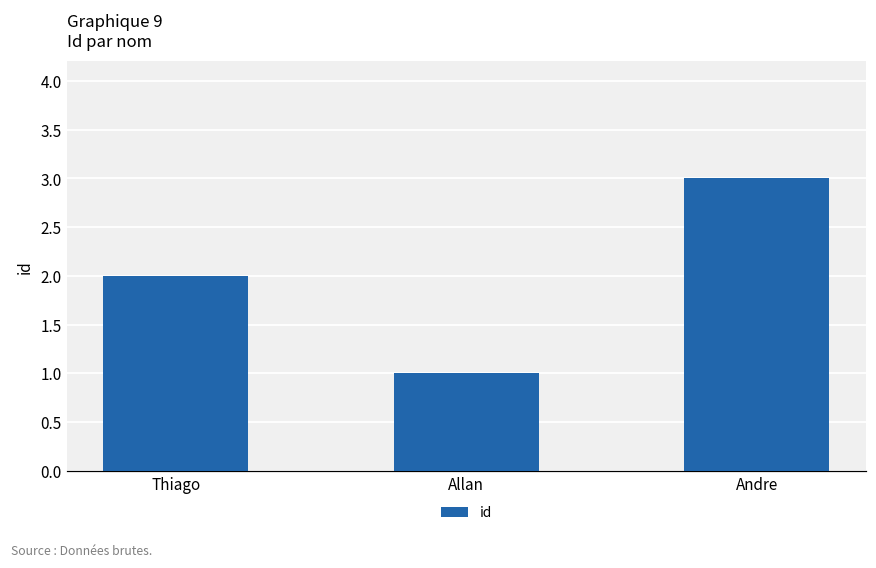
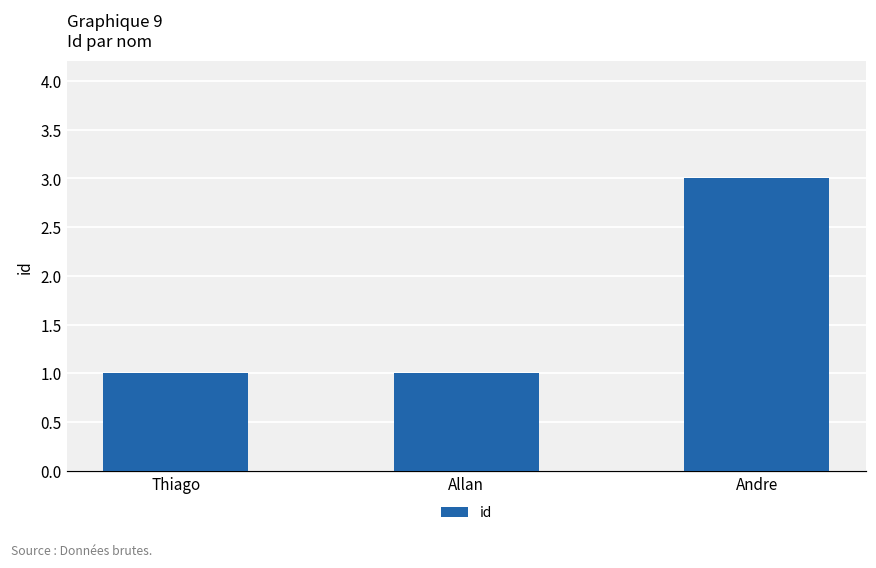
  {
-   "Thiago": 2,
+   "Thiago": 1,
    "Allan": 1,
    "Andre": 3
  }
